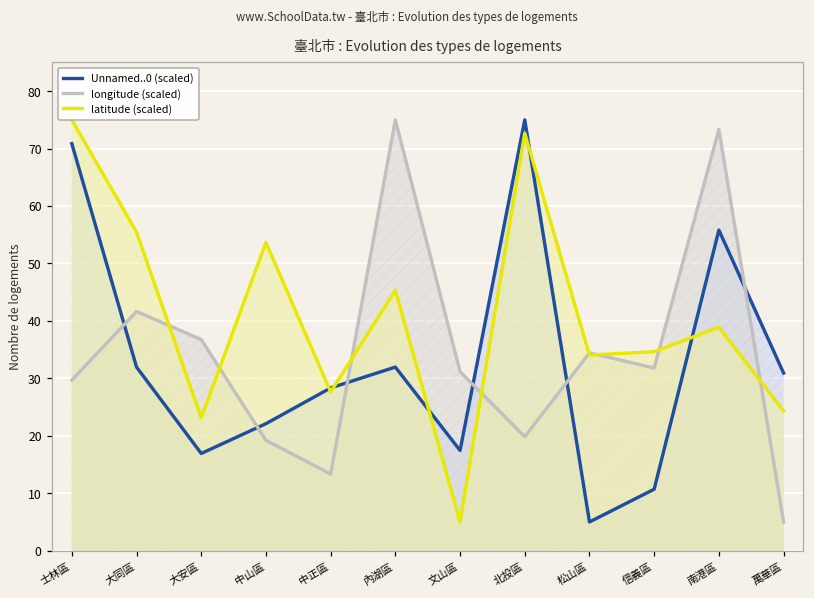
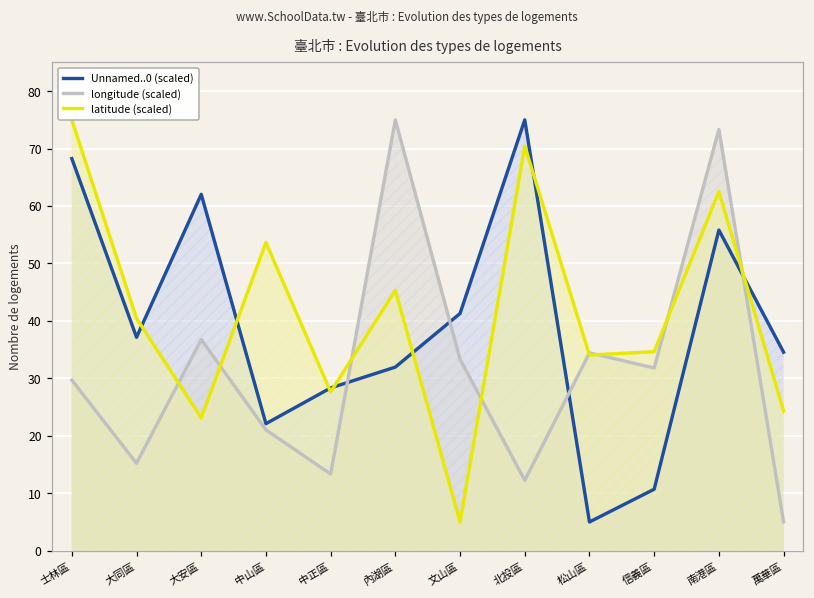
  {
    "Unnamed..0 (scaled)": {
-     "士林區": 71,
-     "大同區": 32,
-     "大安區": 17,
+     "士林區": 68,
+     "大同區": 37,
+     "大安區": 62,
      "中山區": 22,
      "中正區": 28,
      "內湖區": 32,
-     "文山區": 17,
+     "文山區": 41,
      "北投區": 75,
      "松山區": 5,
      "信義區": 11,
      "南港區": 56,
-     "萬華區": 31
+     "萬華區": 35
    },
    "longitude (scaled)": {
      "士林區": 30,
-     "大同區": 42,
+     "大同區": 15,
      "大安區": 37,
-     "中山區": 19,
+     "中山區": 21,
      "中正區": 13,
      "內湖區": 75,
-     "文山區": 31,
-     "北投區": 20,
+     "文山區": 33,
+     "北投區": 12,
      "信義區": 32,
      "南港區": 73,
      "萬華區": 5
    },
    "latitude (scaled)": {
-     "大同區": 55,
+     "大同區": 40,
      "大安區": 23,
      "中山區": 54,
      "中正區": 28,
      "內湖區": 45,
      "文山區": 5,
-     "北投區": 73,
+     "北投區": 70,
      "信義區": 35,
-     "南港區": 39,
+     "南港區": 63,
      "萬華區": 24
    }
  }
